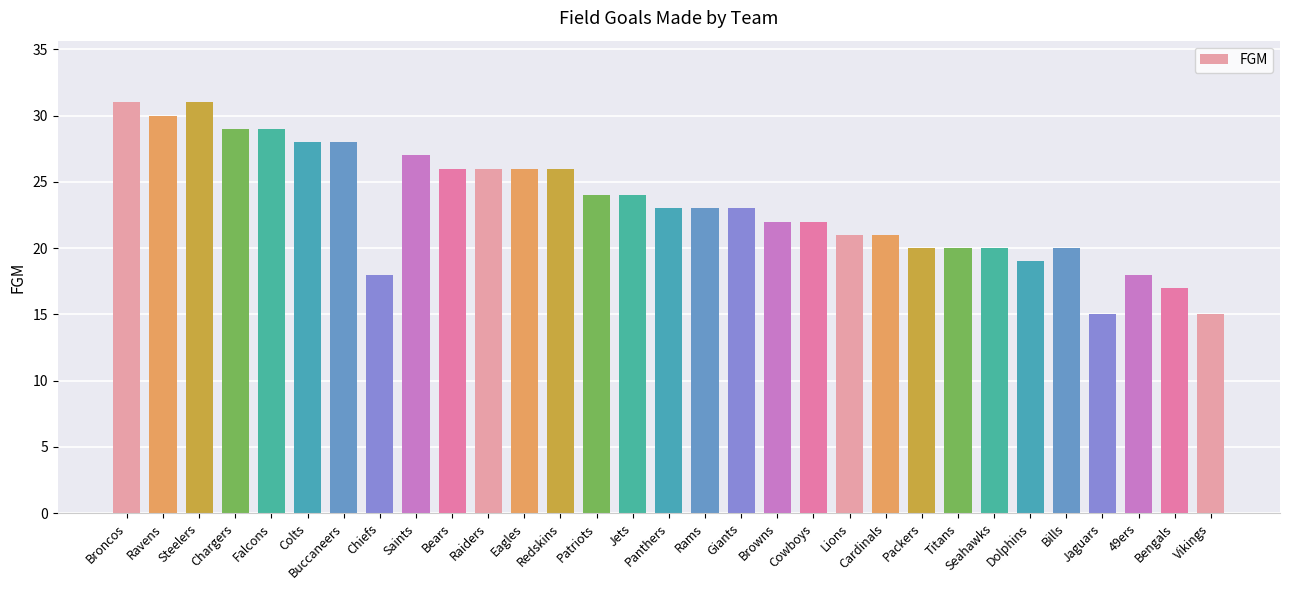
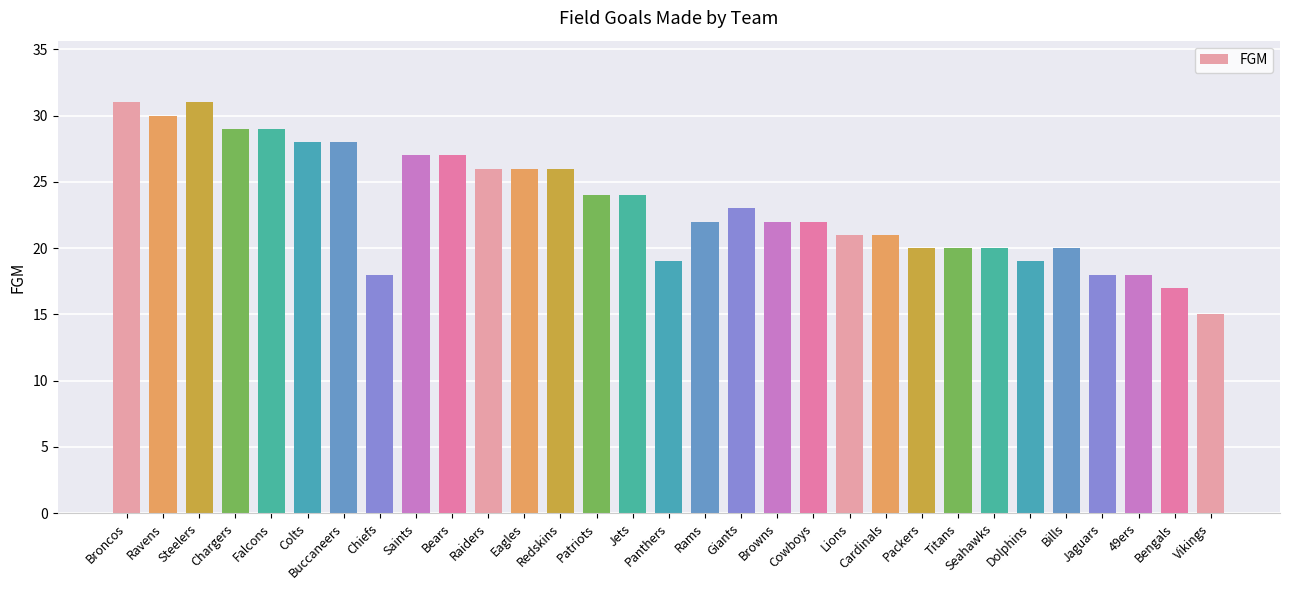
  {
    "Broncos": 31,
    "Ravens": 30,
    "Steelers": 31,
    "Chargers": 29,
    "Falcons": 29,
    "Colts": 28,
    "Buccaneers": 28,
    "Chiefs": 18,
    "Saints": 27,
-   "Bears": 26,
+   "Bears": 27,
    "Raiders": 26,
    "Eagles": 26,
    "Redskins": 26,
    "Patriots": 24,
    "Jets": 24,
-   "Panthers": 23,
-   "Rams": 23,
+   "Panthers": 19,
+   "Rams": 22,
    "Giants": 23,
    "Browns": 22,
    "Cowboys": 22,
    "Lions": 21,
    "Cardinals": 21,
    "Packers": 20,
    "Titans": 20,
    "Seahawks": 20,
    "Dolphins": 19,
    "Bills": 20,
-   "Jaguars": 15,
+   "Jaguars": 18,
    "49ers": 18,
    "Bengals": 17,
    "Vikings": 15
  }
